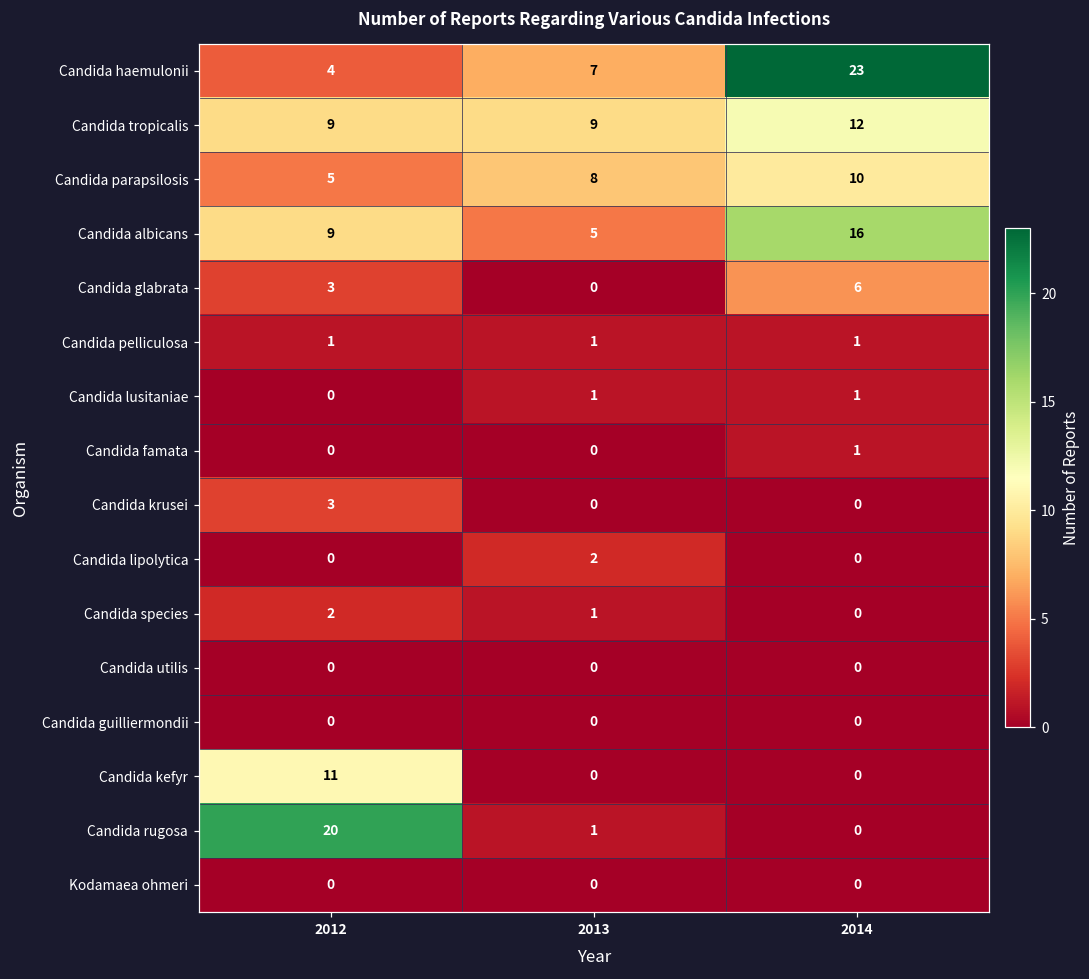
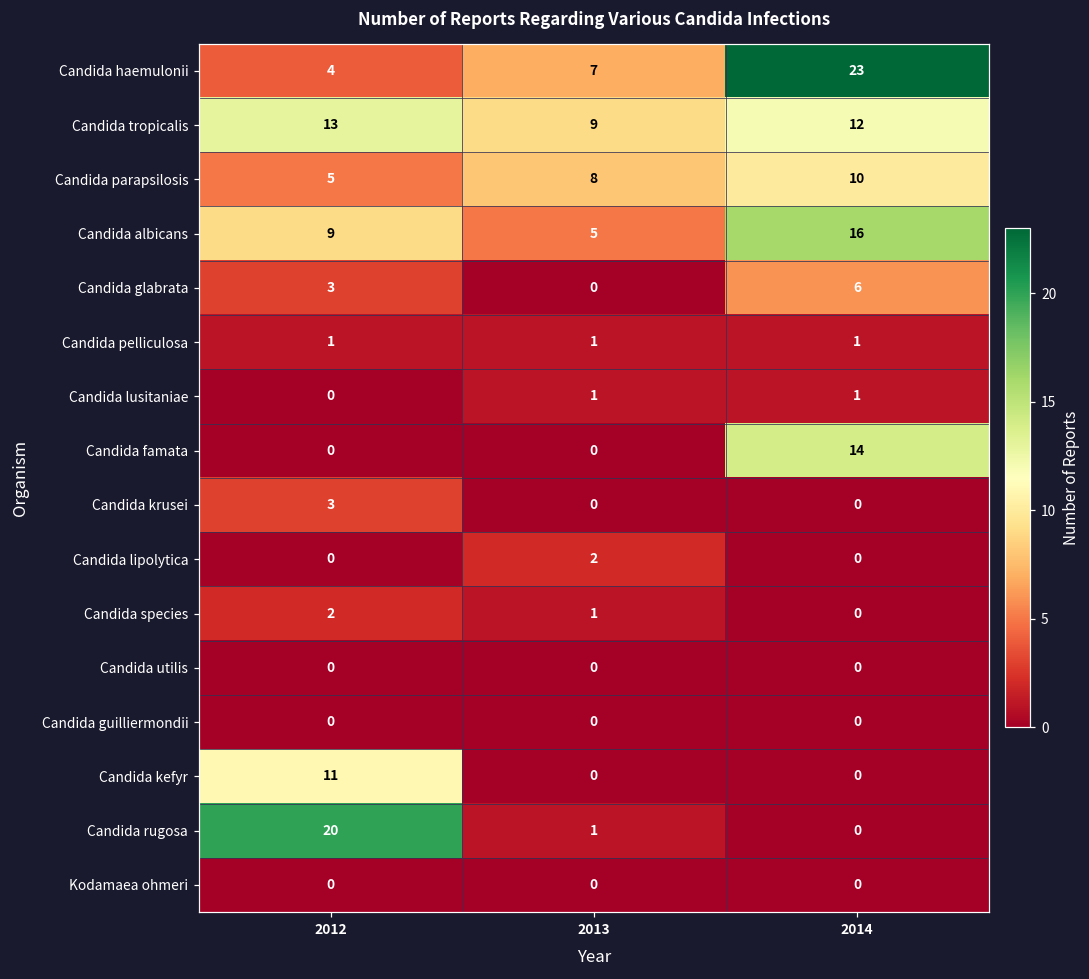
  {
    "Candida haemulonii": {
      "2012": 4,
      "2013": 7,
      "2014": 23
    },
    "Candida tropicalis": {
-     "2012": 9,
+     "2012": 13,
      "2013": 9,
      "2014": 12
    },
    "Candida parapsilosis": {
      "2012": 5,
      "2013": 8,
      "2014": 10
    },
    "Candida albicans": {
      "2012": 9,
      "2013": 5,
      "2014": 16
    },
    "Candida glabrata": {
      "2012": 3,
      "2013": 0,
      "2014": 6
    },
    "Candida pelliculosa": {
      "2012": 1,
      "2013": 1,
      "2014": 1
    },
    "Candida lusitaniae": {
      "2012": 0,
      "2013": 1,
      "2014": 1
    },
    "Candida famata": {
      "2012": 0,
      "2013": 0,
-     "2014": 1
+     "2014": 14
    },
    "Candida krusei": {
      "2012": 3,
      "2013": 0,
      "2014": 0
    },
    "Candida lipolytica": {
      "2012": 0,
      "2013": 2,
      "2014": 0
    },
    "Candida species": {
      "2012": 2,
      "2013": 1,
      "2014": 0
    },
    "Candida utilis": {
      "2012": 0,
      "2013": 0,
      "2014": 0
    },
    "Candida guilliermondii": {
      "2012": 0,
      "2013": 0,
      "2014": 0
    },
    "Candida kefyr": {
      "2012": 11,
      "2013": 0,
      "2014": 0
    },
    "Candida rugosa": {
      "2012": 20,
      "2013": 1,
      "2014": 0
    },
    "Kodamaea ohmeri": {
      "2012": 0,
      "2013": 0,
      "2014": 0
    }
  }
